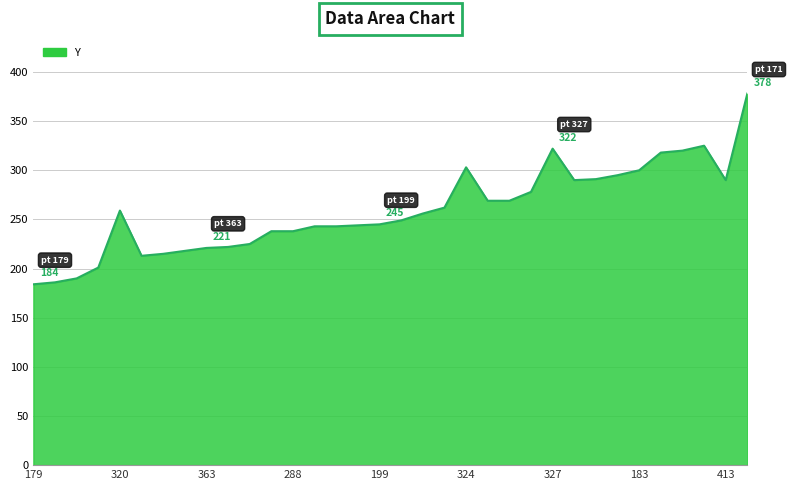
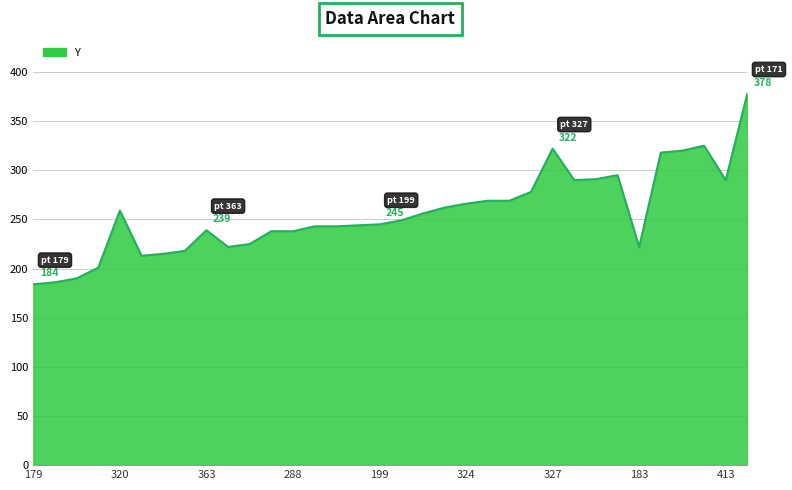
  {
-   "363": 221,
-   "324": 300,
-   "183": 300
+   "363": 239,
+   "324": 270,
+   "183": 220
  }
